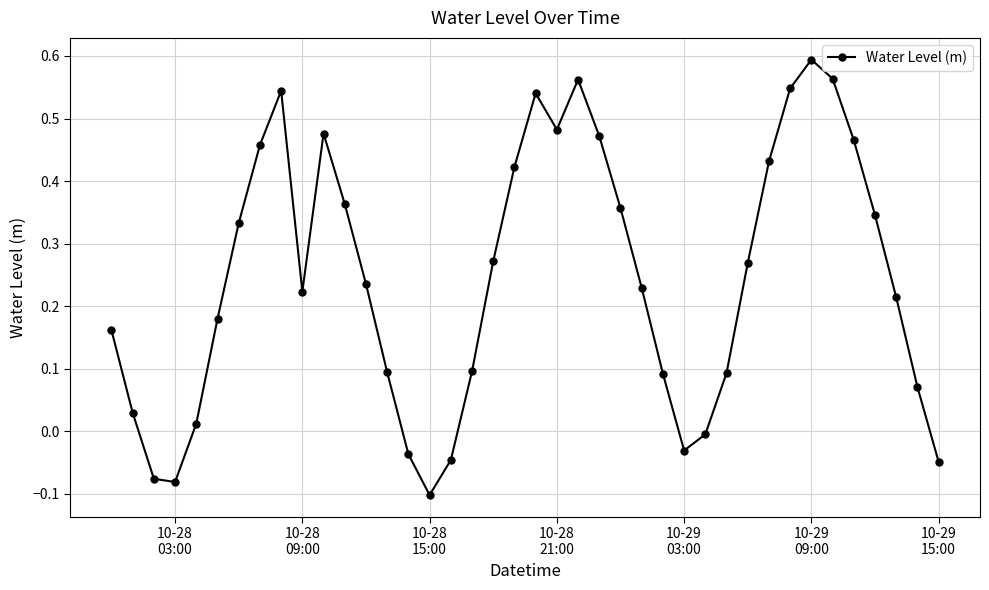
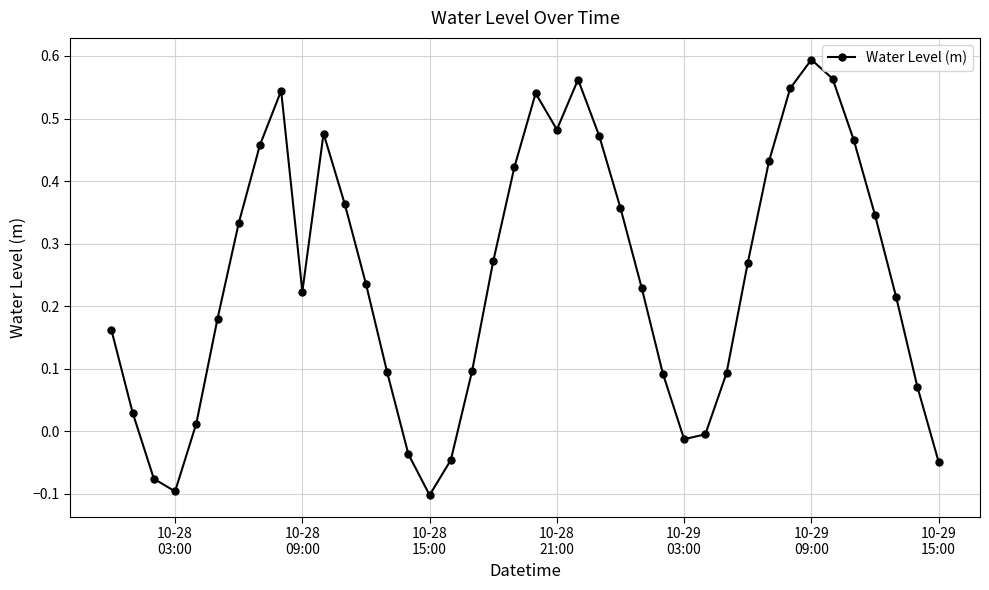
  {
-   "10-28 03:00": -0.08,
+   "10-28 03:00": -0.10,
    "10-28 09:00": 0.22,
    "10-28 15:00": -0.10,
    "10-28 21:00": 0.48,
-   "10-29 03:00": -0.03,
+   "10-29 03:00": -0.01,
    "10-29 09:00": 0.59,
    "10-29 15:00": -0.05
  }
